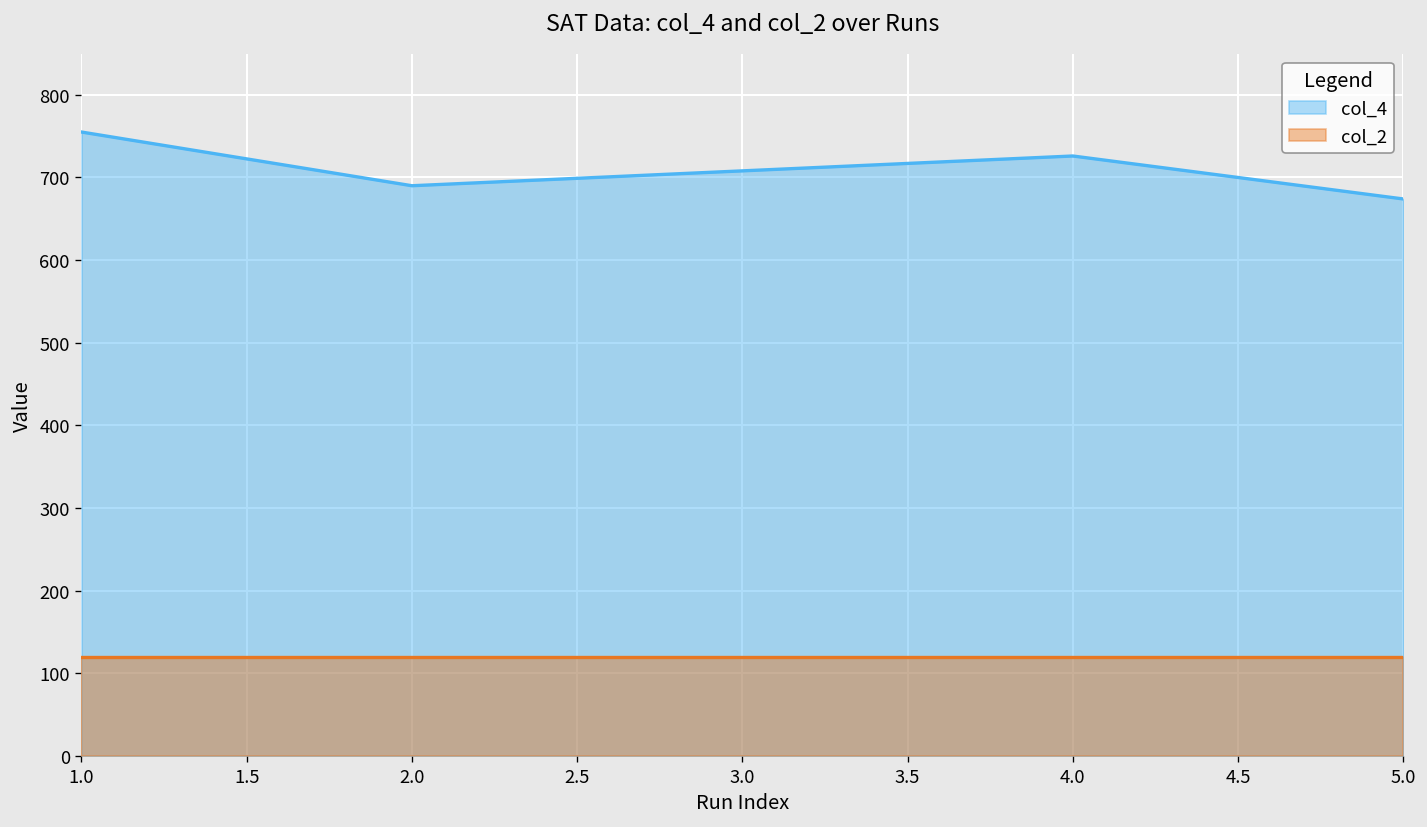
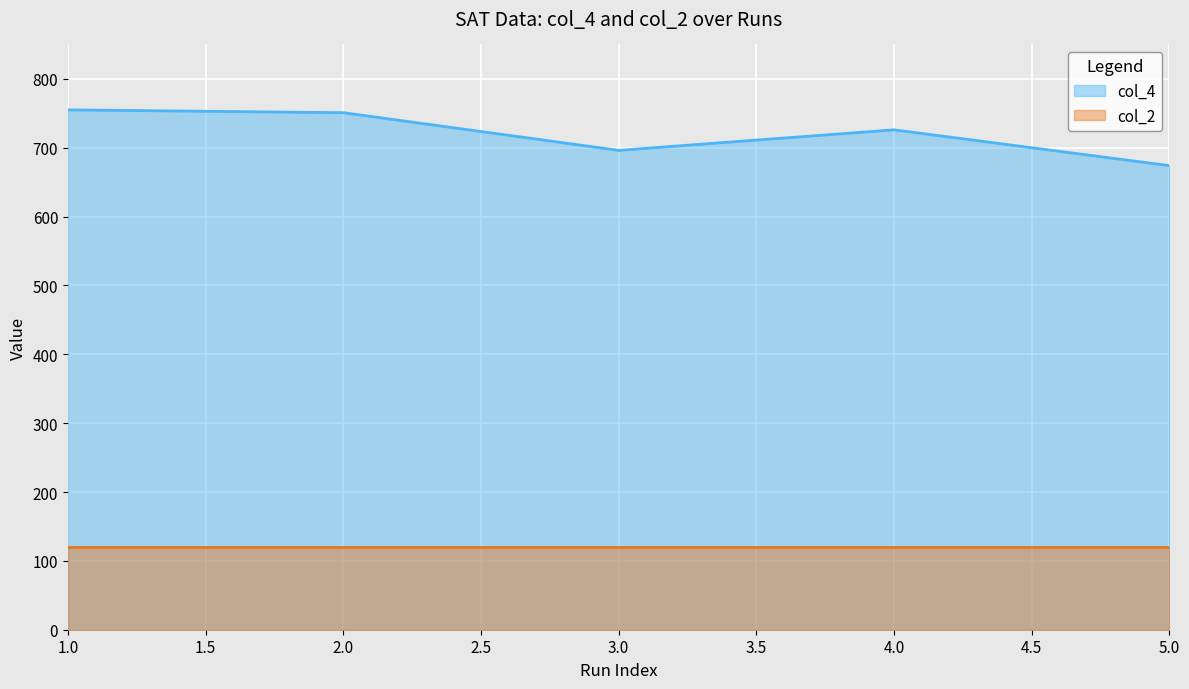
  {
    "col_4": {
      "1.0": 760,
-     "2.0": 690,
-     "3.0": 710,
+     "2.0": 750,
+     "3.0": 700,
      "4.0": 730,
      "5.0": 670
    },
    "col_2": {
      "1.0": 120,
      "2.0": 120,
      "3.0": 120,
      "4.0": 120,
      "5.0": 120
    }
  }
